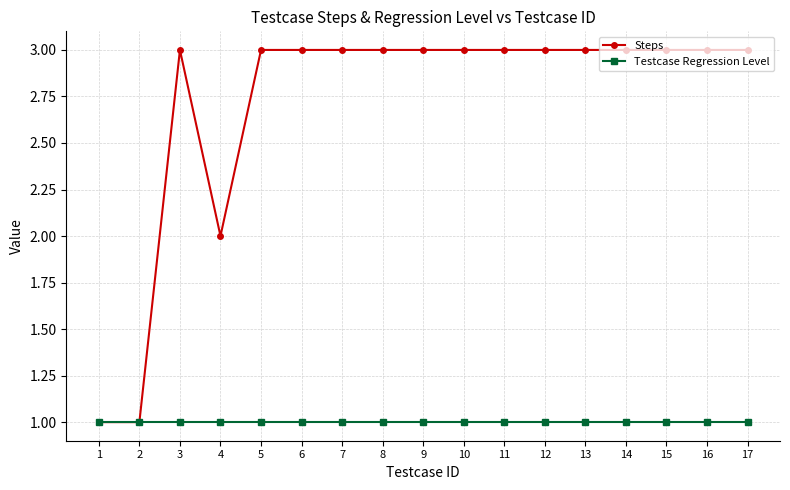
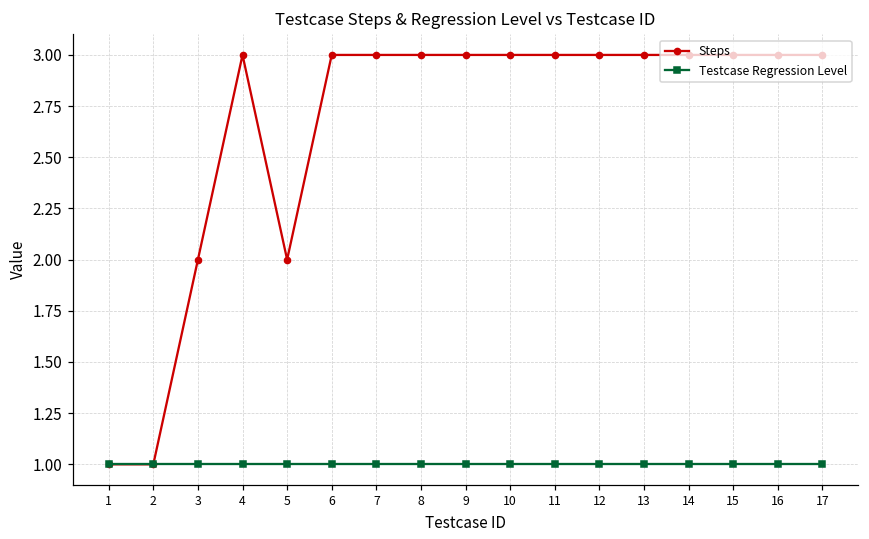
  {
    "Steps": {
-     "3": 3,
-     "4": 2,
-     "5": 3,
+     "3": 2,
+     "4": 3,
+     "5": 2,
      "6": 3,
      "7": 3,
      "8": 3,
      "9": 3,
      "10": 3,
      "11": 3,
      "12": 3,
      "13": 3
    },
    "Testcase Regression Level": {
      "3": 1,
      "4": 1,
      "5": 1,
      "6": 1,
      "7": 1,
      "8": 1,
      "9": 1,
      "10": 1,
      "11": 1,
      "12": 1,
      "13": 1,
      "14": 1,
      "15": 1,
      "16": 1,
      "17": 1
    }
  }
